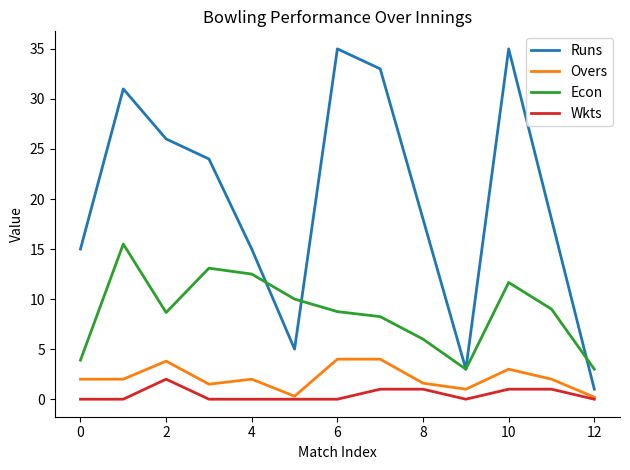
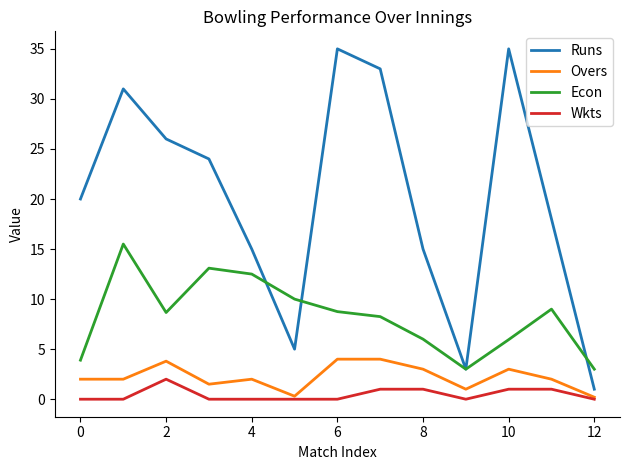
  {
    "Runs": {
-     "0": 15,
+     "0": 20,
      "2": 26,
      "4": 15,
      "6": 35,
-     "8": 18,
+     "8": 15,
      "10": 35,
      "12": 1
    },
    "Overs": {
      "0": 2.0,
      "2": 3.8,
      "4": 2.0,
      "6": 4.0,
-     "8": 1.6,
+     "8": 3.0,
      "10": 3.0
    },
    "Econ": {
      "0": 3.9,
      "2": 8.7,
      "4": 12.5,
      "6": 8.8,
      "8": 6.0,
-     "10": 11.7,
+     "10": 6.0,
      "12": 3.0
    },
    "Wkts": {
      "0": 0.0,
      "2": 2.0,
      "4": 0.0,
      "6": 0.0,
      "8": 1.0,
      "10": 1.0
    }
  }
